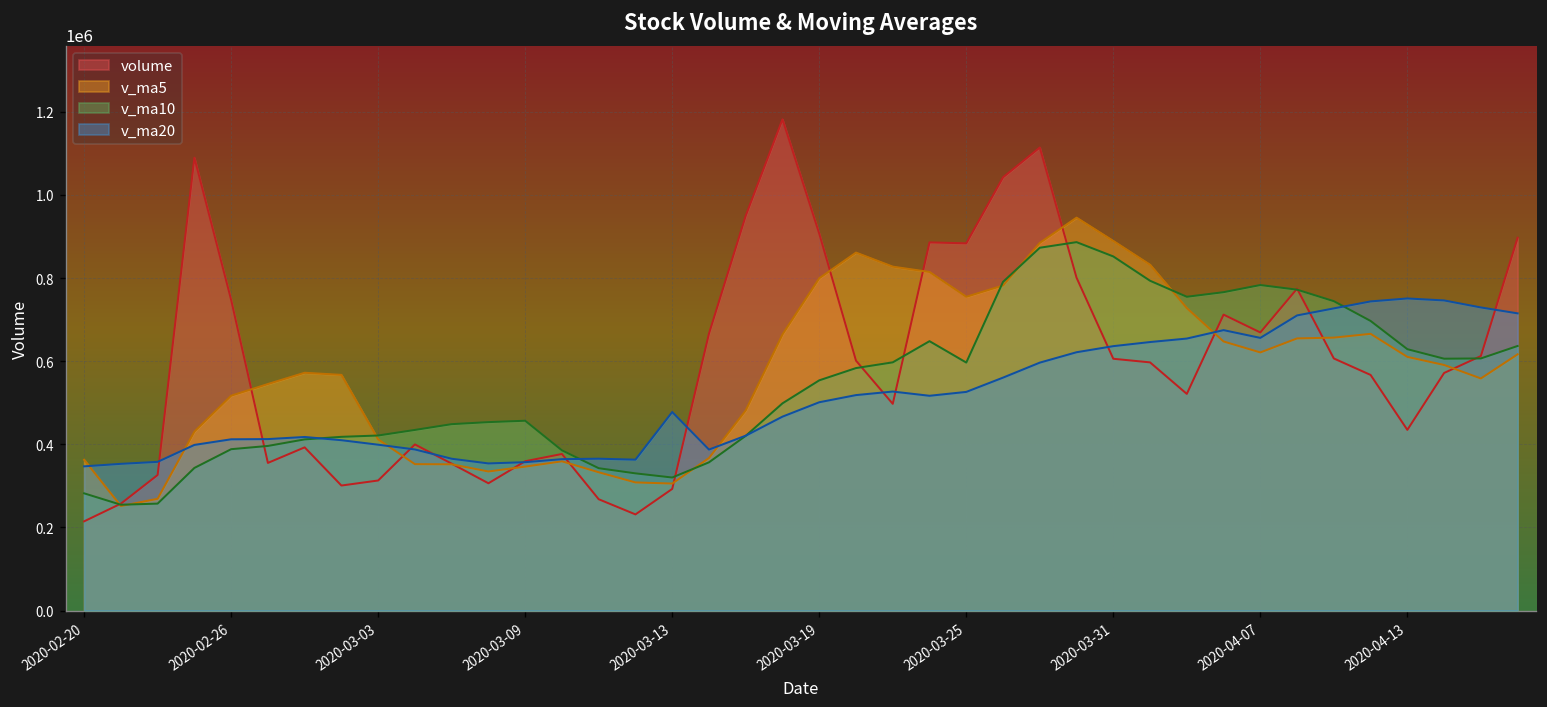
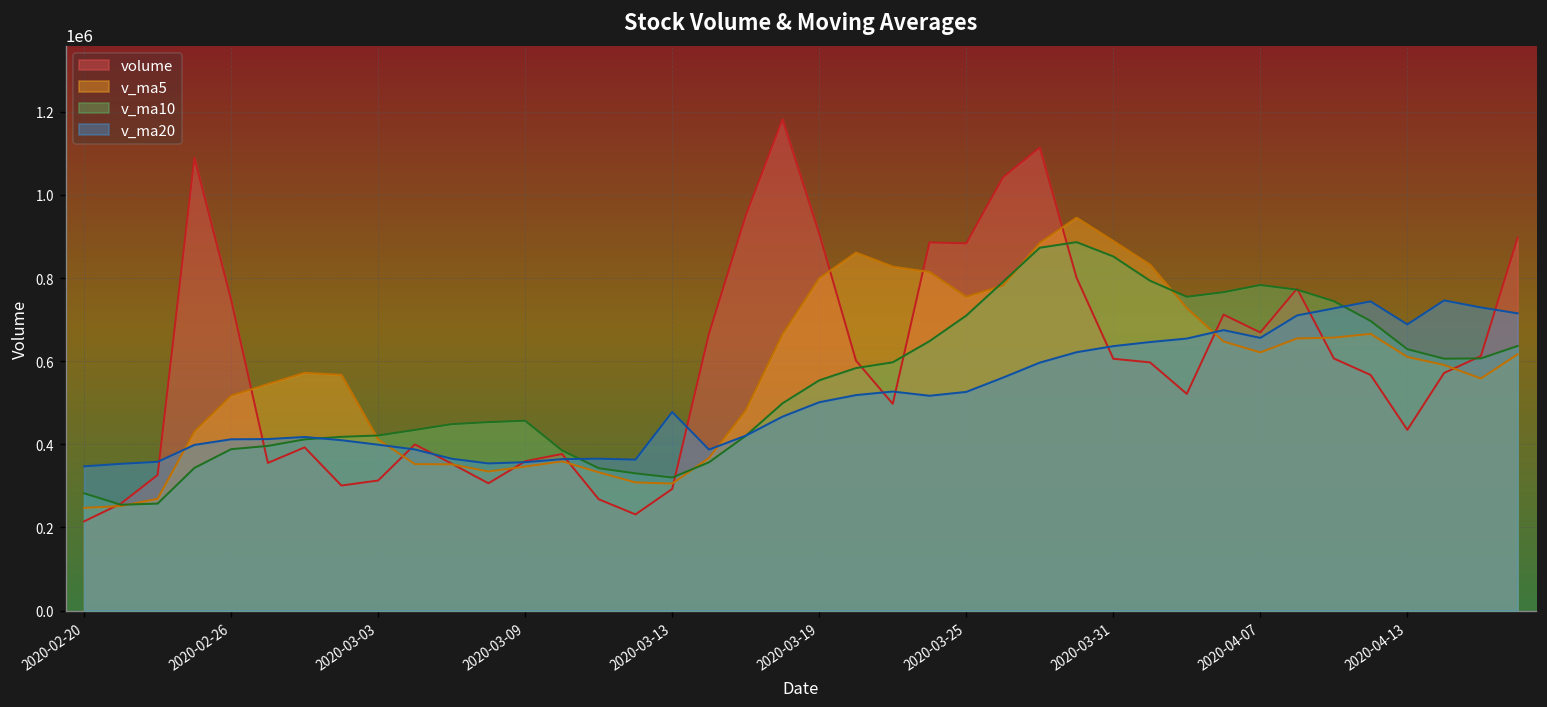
  {
    "volume": {
      "2020-02-20": 210000,
      "2020-02-26": 750000,
      "2020-03-03": 310000,
      "2020-03-13": 290000,
      "2020-03-19": 910000,
      "2020-03-25": 880000,
      "2020-03-31": 610000,
      "2020-04-07": 670000,
      "2020-04-13": 430000
    },
    "v_ma5": {
-     "2020-02-20": 360000,
+     "2020-02-20": 250000,
      "2020-02-26": 520000,
      "2020-03-03": 410000,
      "2020-03-09": 350000,
      "2020-03-13": 310000,
      "2020-03-19": 800000,
      "2020-03-25": 760000,
      "2020-03-31": 890000,
      "2020-04-07": 620000,
      "2020-04-13": 610000
    },
    "v_ma10": {
      "2020-02-20": 280000,
      "2020-02-26": 390000,
      "2020-03-03": 420000,
      "2020-03-09": 460000,
      "2020-03-13": 320000,
      "2020-03-19": 550000,
-     "2020-03-25": 600000,
+     "2020-03-25": 710000,
      "2020-03-31": 850000,
      "2020-04-07": 780000,
      "2020-04-13": 630000
    },
    "v_ma20": {
      "2020-02-20": 350000,
      "2020-02-26": 410000,
      "2020-03-03": 400000,
      "2020-03-13": 480000,
      "2020-03-19": 500000,
      "2020-03-25": 530000,
      "2020-03-31": 640000,
      "2020-04-07": 660000,
-     "2020-04-13": 750000
+     "2020-04-13": 690000
    }
  }
